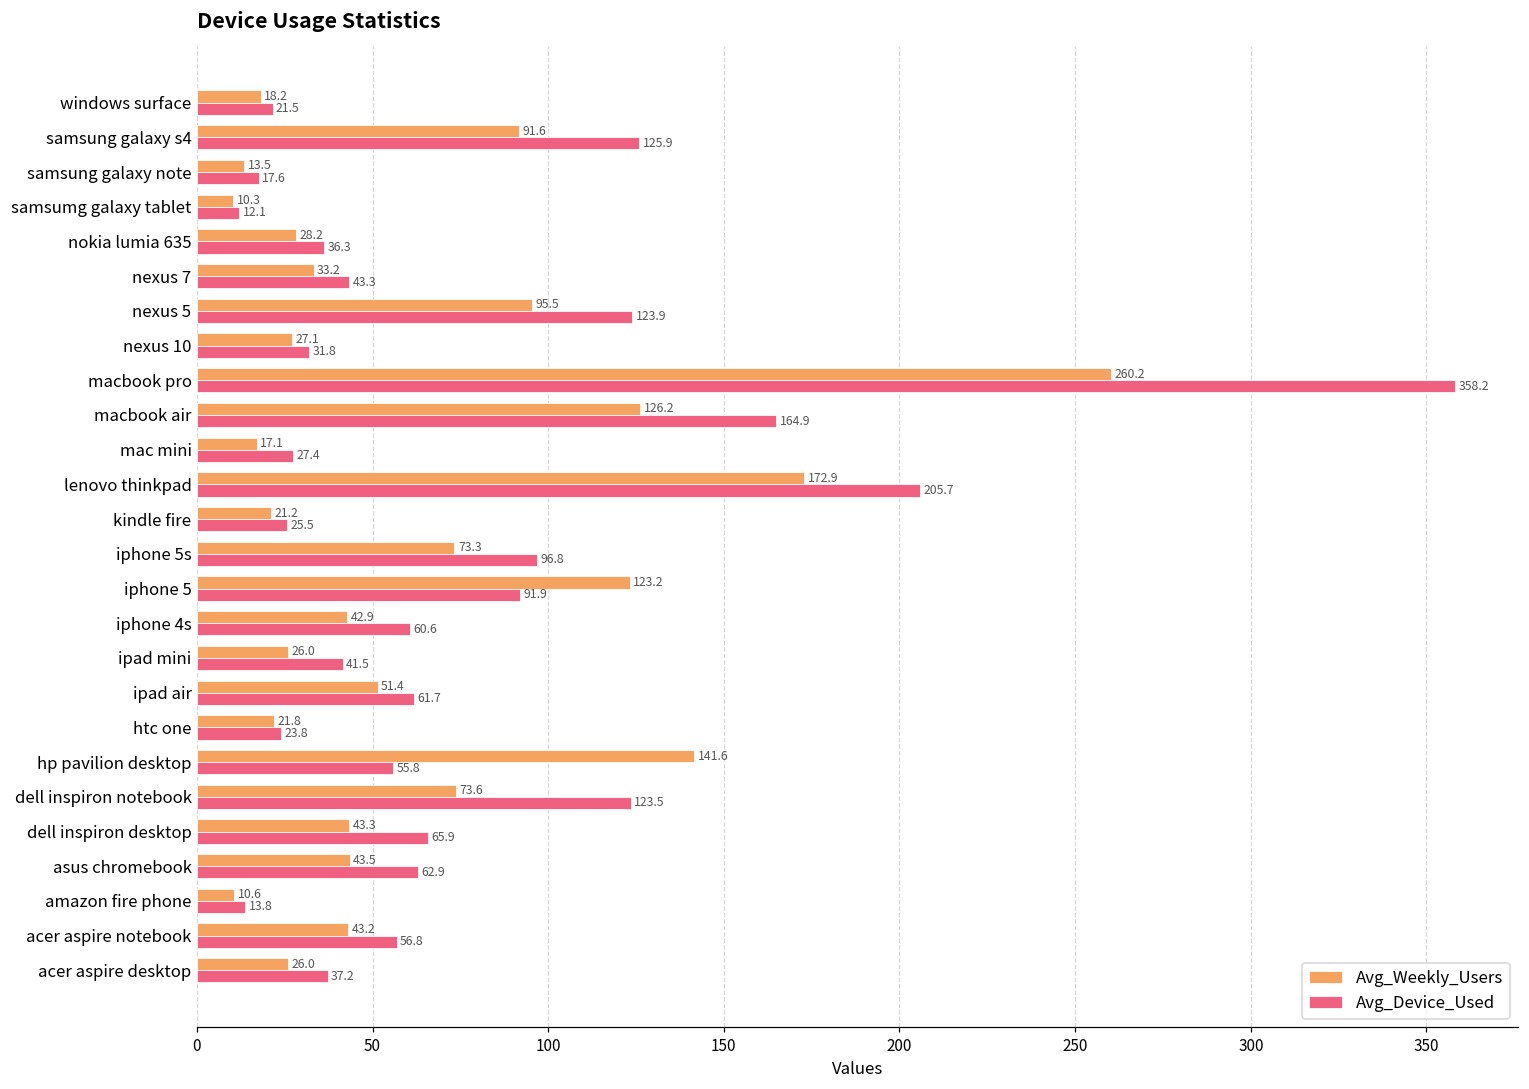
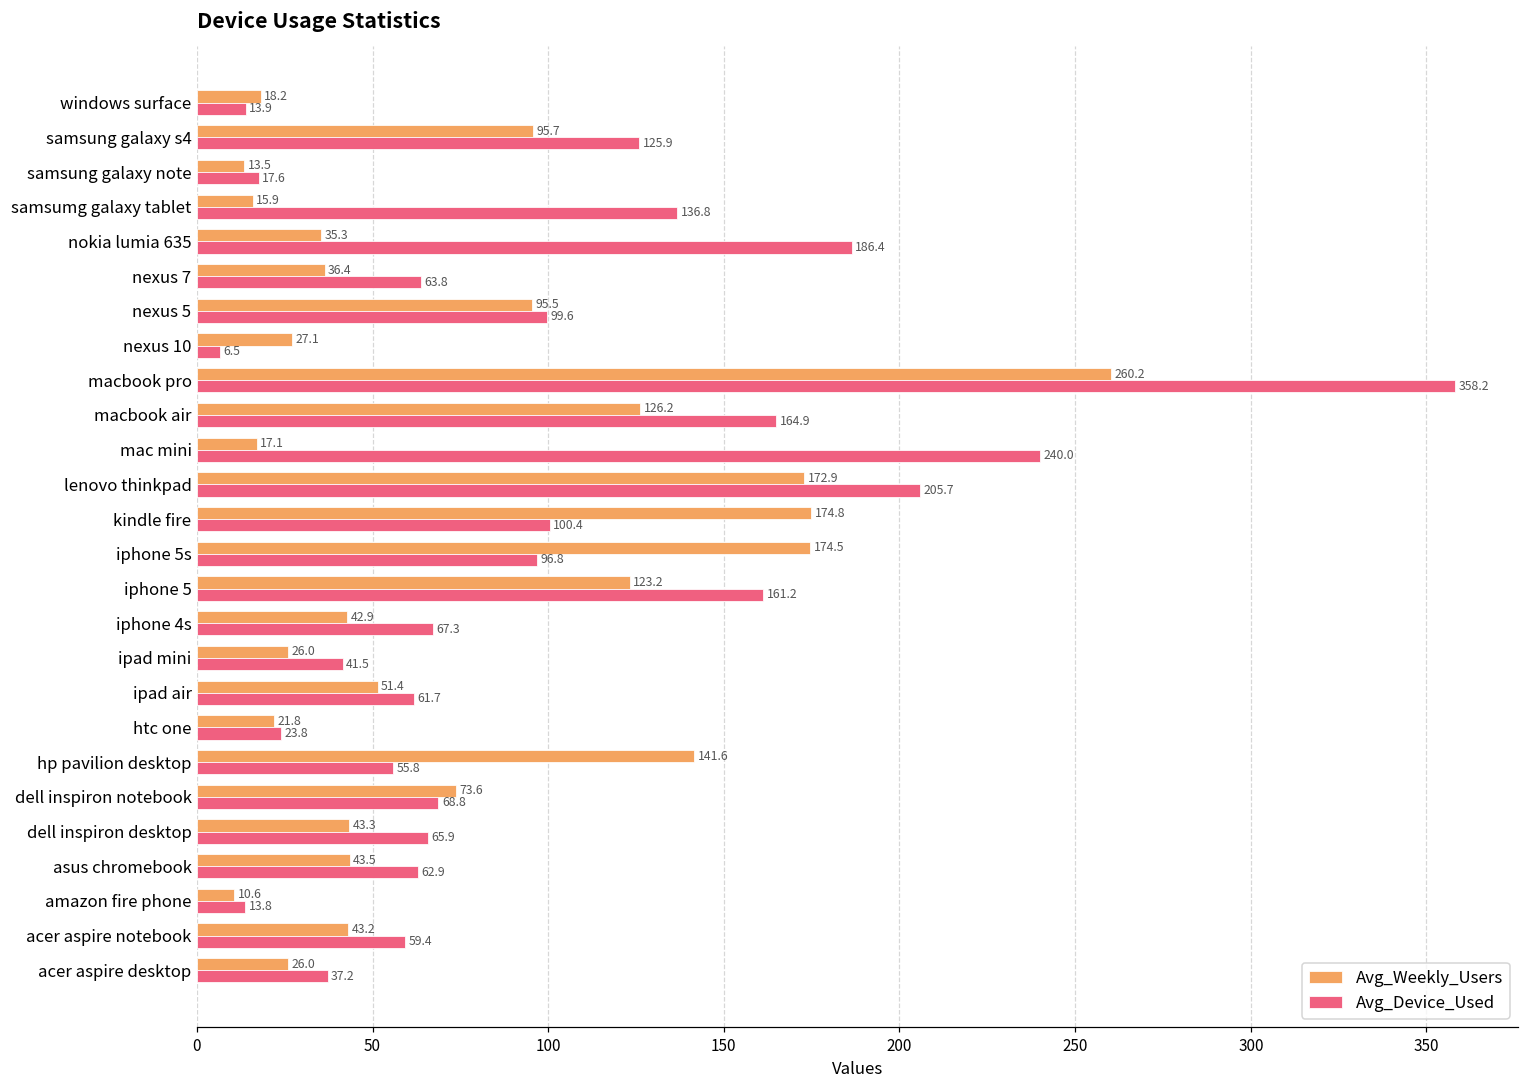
  {
    "Avg_Weekly_Users": {
      "windows surface": 18.2,
-     "samsung galaxy s4": 91.6,
+     "samsung galaxy s4": 95.7,
      "samsung galaxy note": 13.5,
-     "samsumg galaxy tablet": 10.3,
-     "nokia lumia 635": 28.2,
-     "nexus 7": 33.2,
+     "samsumg galaxy tablet": 15.9,
+     "nokia lumia 635": 35.3,
+     "nexus 7": 36.4,
      "nexus 5": 95.5,
      "nexus 10": 27.1,
      "macbook pro": 260.2,
      "macbook air": 126.2,
      "mac mini": 17.1,
      "lenovo thinkpad": 172.9,
-     "kindle fire": 21.2,
-     "iphone 5s": 73.3,
+     "kindle fire": 174.8,
+     "iphone 5s": 174.5,
      "iphone 5": 123.2,
      "iphone 4s": 42.9,
      "ipad mini": 26.0,
      "ipad air": 51.4,
      "htc one": 21.8,
      "hp pavilion desktop": 141.6,
      "dell inspiron notebook": 73.6,
      "dell inspiron desktop": 43.3,
      "asus chromebook": 43.5,
      "amazon fire phone": 10.6,
      "acer aspire notebook": 43.2,
      "acer aspire desktop": 26.0
    },
    "Avg_Device_Used": {
-     "windows surface": 21.5,
+     "windows surface": 13.9,
      "samsung galaxy s4": 125.9,
      "samsung galaxy note": 17.6,
-     "samsumg galaxy tablet": 12.1,
-     "nokia lumia 635": 36.3,
-     "nexus 7": 43.3,
-     "nexus 5": 123.9,
-     "nexus 10": 31.8,
+     "samsumg galaxy tablet": 136.8,
+     "nokia lumia 635": 186.4,
+     "nexus 7": 63.8,
+     "nexus 5": 99.6,
+     "nexus 10": 6.5,
      "macbook pro": 358.2,
      "macbook air": 164.9,
-     "mac mini": 27.4,
+     "mac mini": 240.0,
      "lenovo thinkpad": 205.7,
-     "kindle fire": 25.5,
+     "kindle fire": 100.4,
      "iphone 5s": 96.8,
-     "iphone 5": 91.9,
-     "iphone 4s": 60.6,
+     "iphone 5": 161.2,
+     "iphone 4s": 67.3,
      "ipad mini": 41.5,
      "ipad air": 61.7,
      "htc one": 23.8,
      "hp pavilion desktop": 55.8,
-     "dell inspiron notebook": 123.5,
+     "dell inspiron notebook": 68.8,
      "dell inspiron desktop": 65.9,
      "asus chromebook": 62.9,
      "amazon fire phone": 13.8,
-     "acer aspire notebook": 56.8,
+     "acer aspire notebook": 59.4,
      "acer aspire desktop": 37.2
    }
  }
